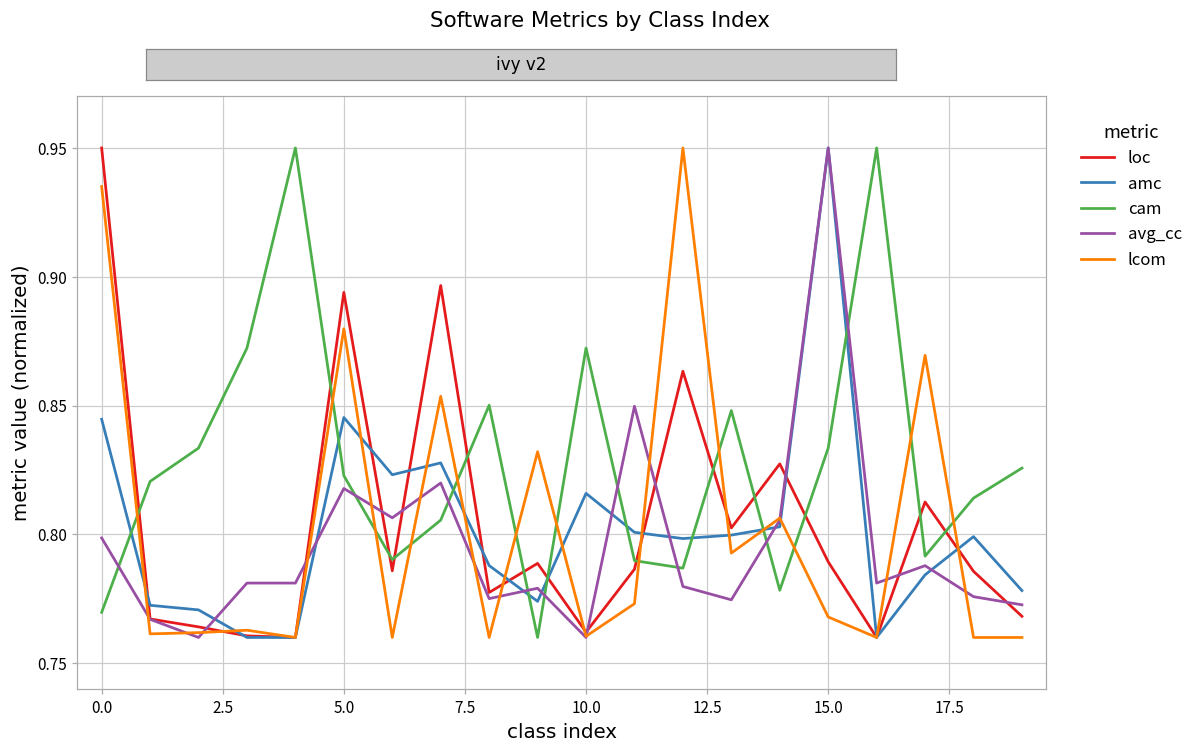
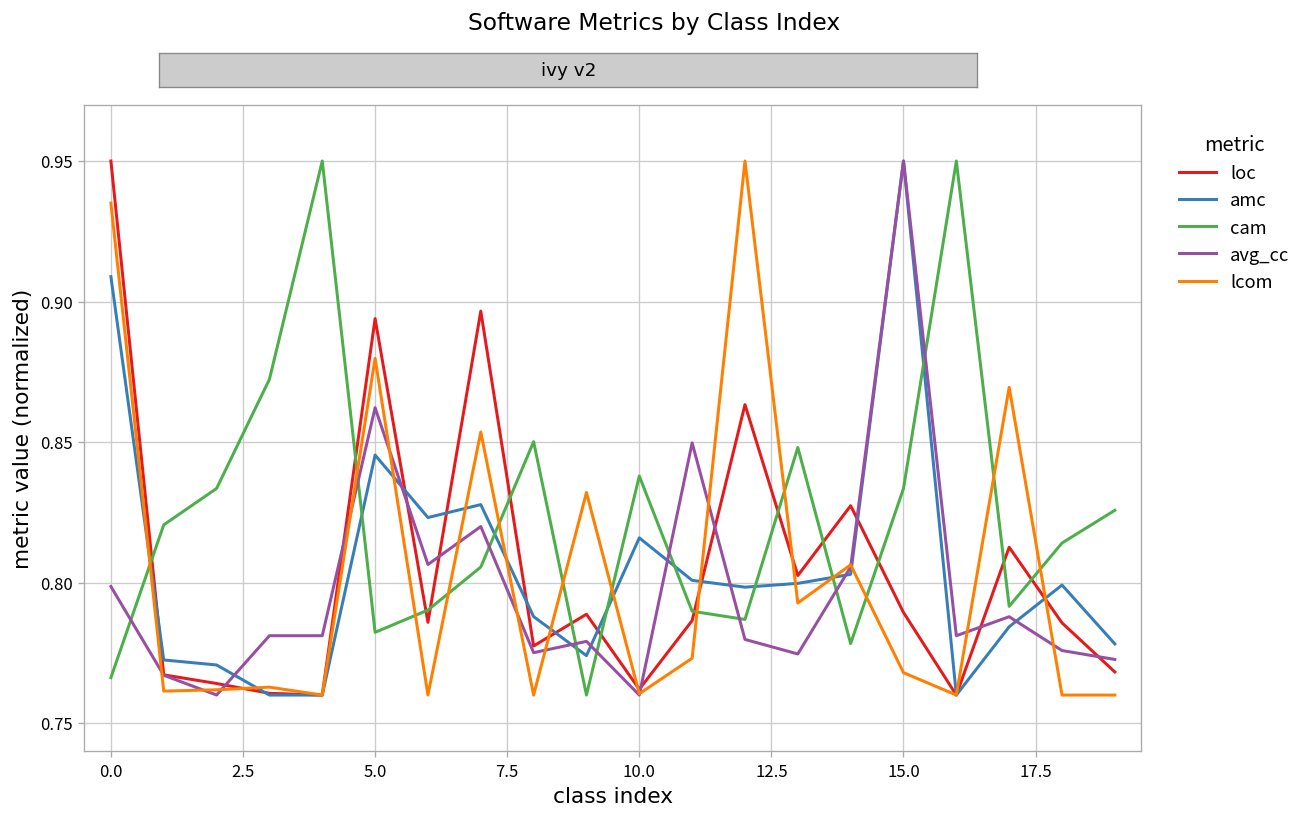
  {
    "loc": {
      "0.0": 0.950,
      "5.0": 0.894,
      "10.0": 0.762,
      "15.0": 0.789
    },
    "amc": {
-     "0.0": 0.845,
+     "0.0": 0.909,
      "5.0": 0.845,
      "10.0": 0.816
    },
    "cam": {
-     "0.0": 0.770,
-     "5.0": 0.823,
-     "10.0": 0.872,
+     "0.0": 0.766,
+     "5.0": 0.782,
+     "10.0": 0.838,
      "15.0": 0.834
    },
    "avg_cc": {
      "0.0": 0.799,
-     "5.0": 0.818
+     "5.0": 0.862
    },
    "lcom": {
      "0.0": 0.935,
      "5.0": 0.880,
      "15.0": 0.768
    }
  }
